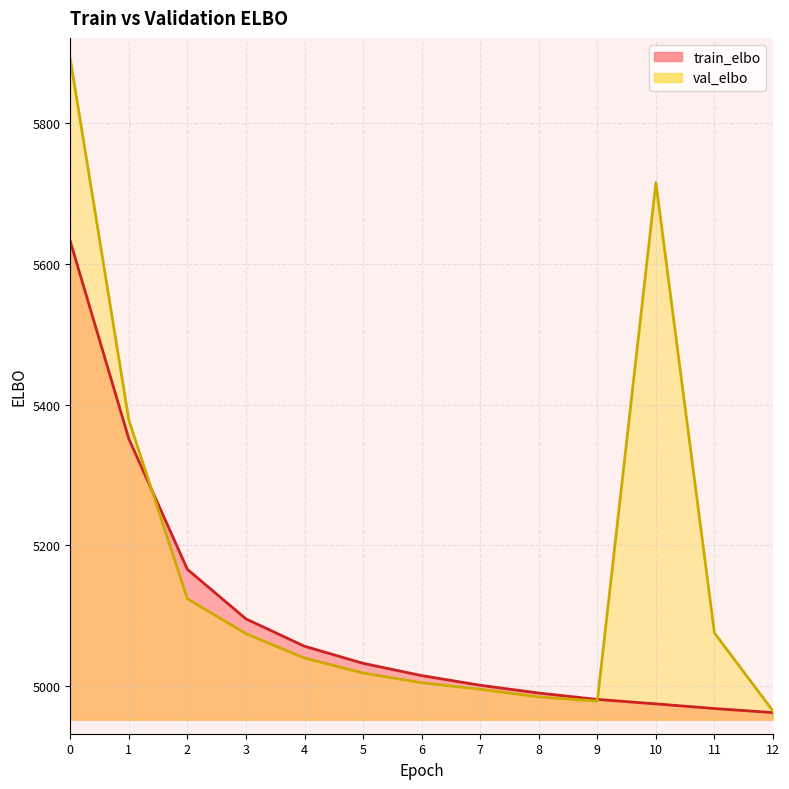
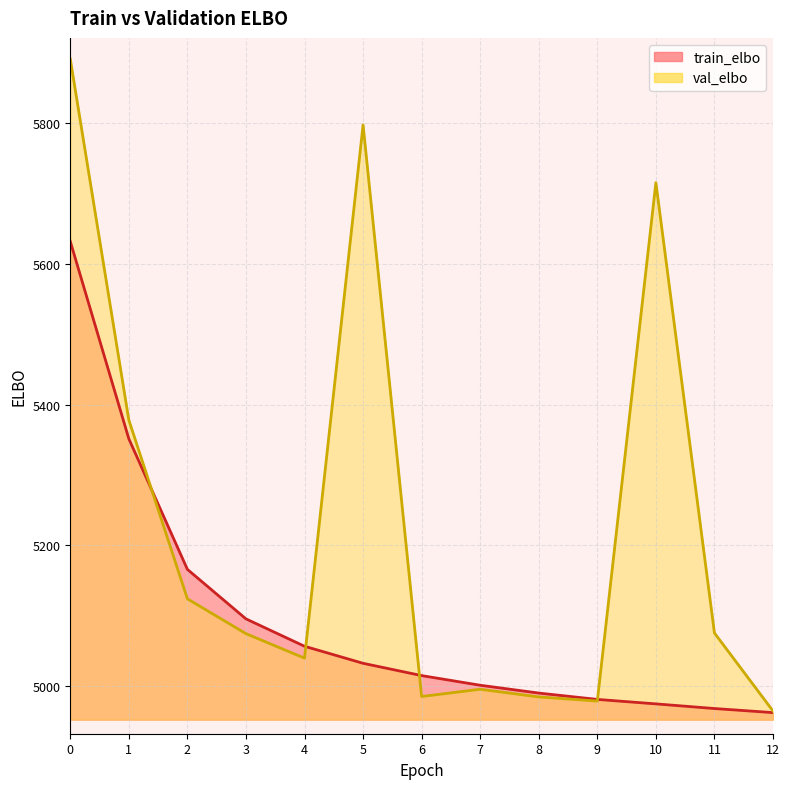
  {
    "train_elbo": {
      "0": 5630,
      "1": 5350,
      "2": 5170,
      "3": 5100,
      "4": 5060,
      "5": 5030,
      "6": 5020,
      "7": 5000,
      "8": 4990,
      "10": 4970,
      "11": 4970
    },
    "val_elbo": {
      "0": 5890,
      "1": 5380,
      "2": 5120,
      "3": 5070,
      "4": 5040,
-     "5": 5020,
-     "6": 5000,
+     "5": 5800,
+     "6": 4990,
      "7": 5000,
      "8": 4980,
      "10": 5720,
      "11": 5080
    }
  }
